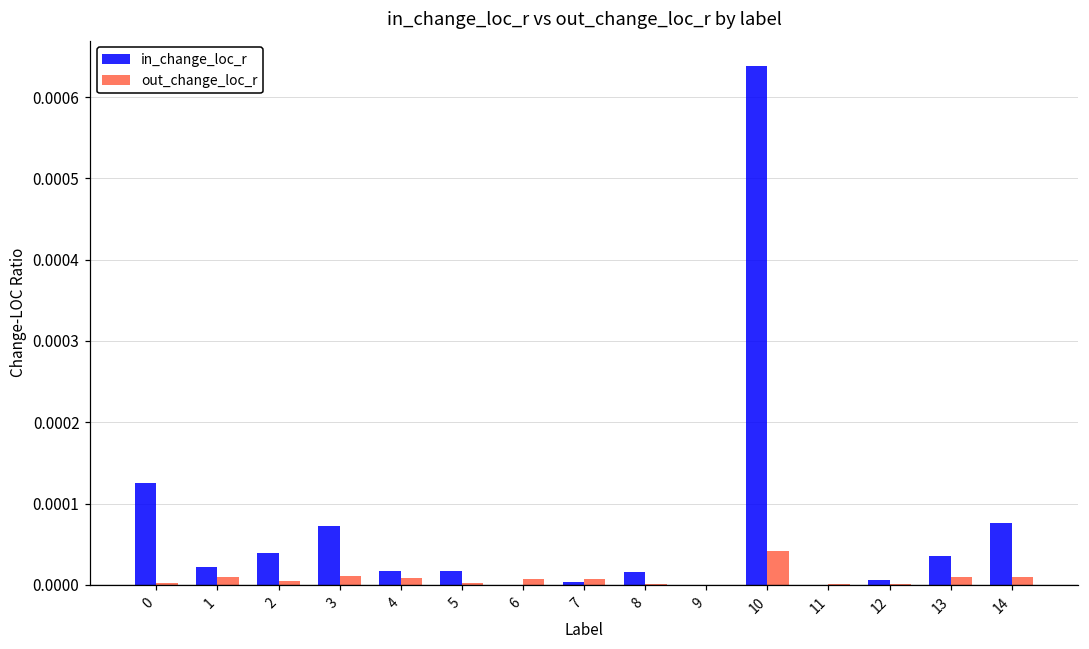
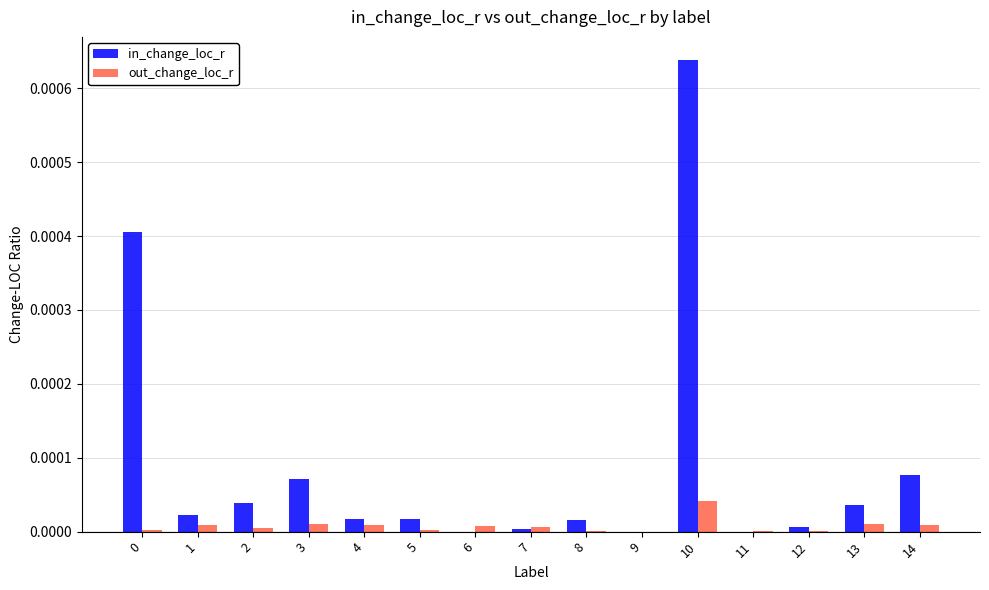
  {
    "in_change_loc_r": {
-     "0": 0.00012,
+     "0": 0.00041,
      "1": 0.00002,
      "2": 0.00004,
      "3": 0.00007,
      "4": 0.00002,
      "5": 0.00002,
      "6": 0.00000,
      "7": 0.00000,
      "8": 0.00002,
      "9": 0.00000,
      "10": 0.00064,
      "11": 0.00000,
      "12": 0.00001,
      "13": 0.00004,
      "14": 0.00008
    },
    "out_change_loc_r": {
      "1": 0.00001,
      "2": 0.00000,
      "3": 0.00001,
      "4": 0.00001,
      "6": 0.00001,
      "7": 0.00001,
      "9": 0.00000,
      "10": 0.00004,
      "13": 0.00001,
      "14": 0.00001
    }
  }
